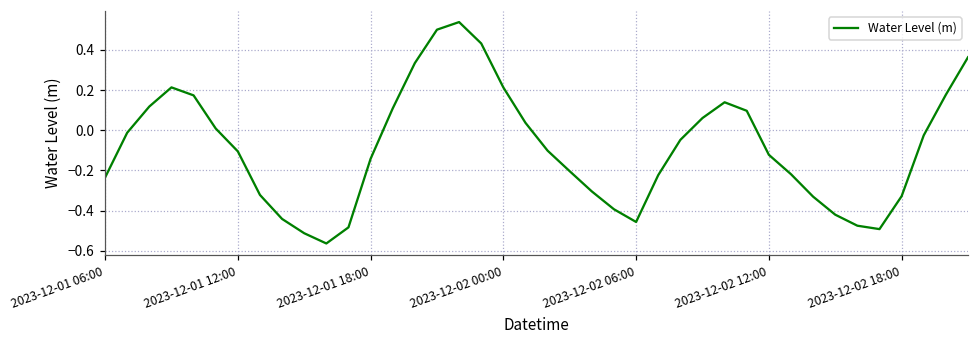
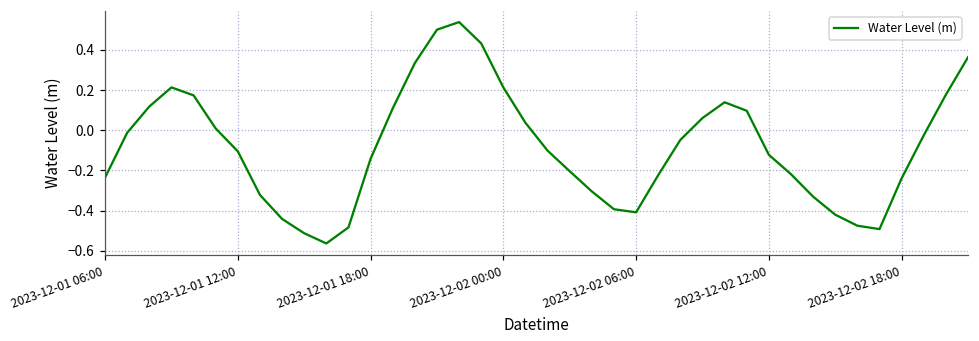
  {
    "2023-12-01 06:00": -0.24,
    "2023-12-01 12:00": -0.11,
    "2023-12-01 18:00": -0.14,
    "2023-12-02 00:00": 0.21,
-   "2023-12-02 06:00": -0.46,
+   "2023-12-02 06:00": -0.41,
    "2023-12-02 12:00": -0.12,
-   "2023-12-02 18:00": -0.33
+   "2023-12-02 18:00": -0.24
  }
